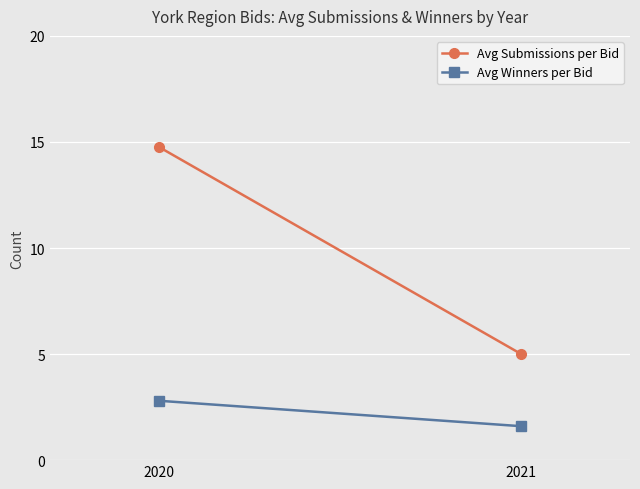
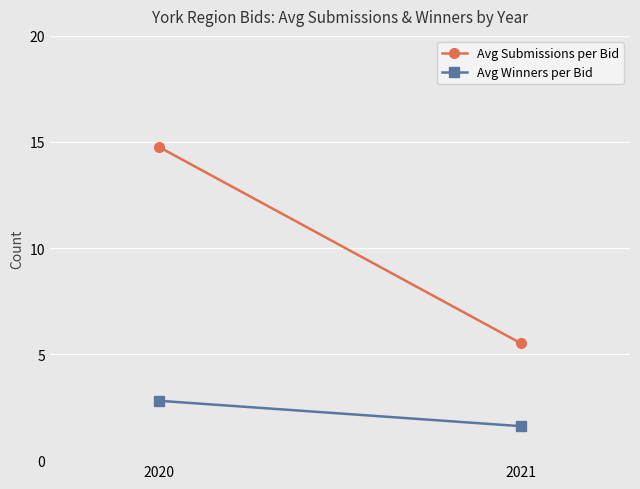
  {
    "Avg Submissions per Bid": {
      "2020": 14.8,
-     "2021": 5.0
+     "2021": 5.5
    },
    "Avg Winners per Bid": {
      "2020": 2.8,
      "2021": 1.6
    }
  }
